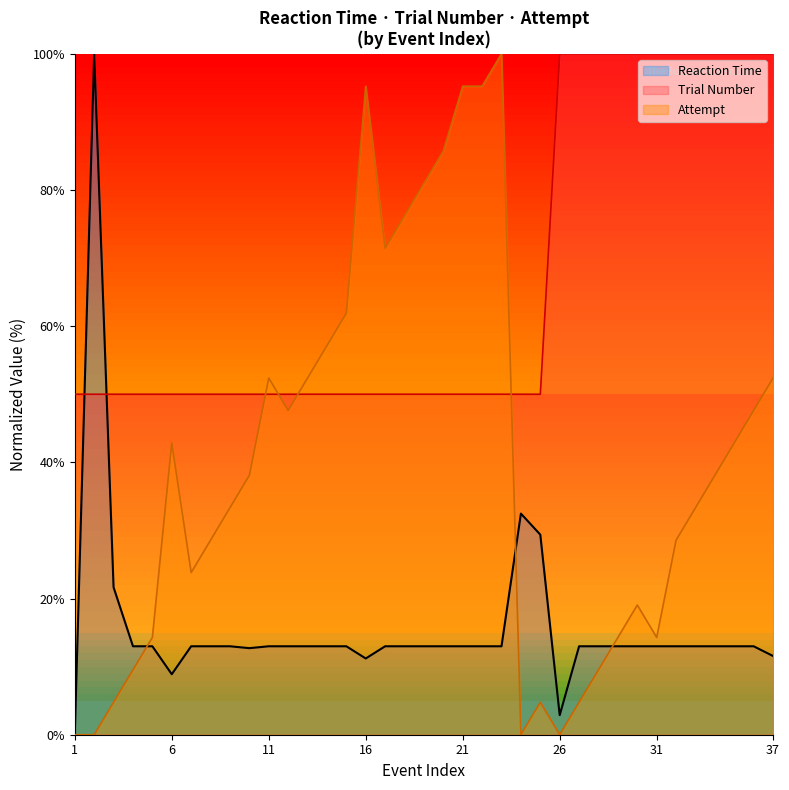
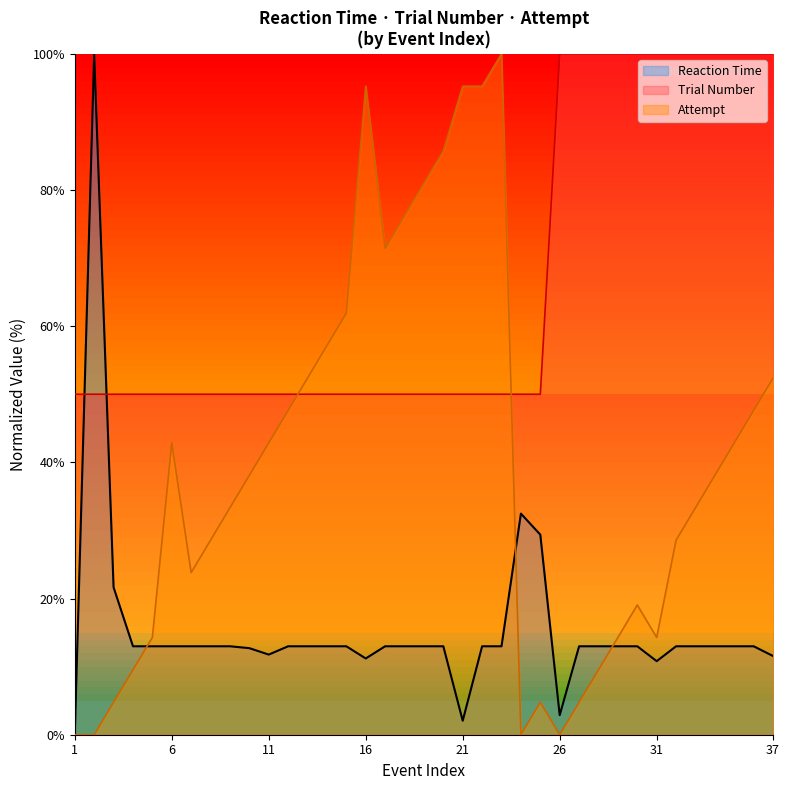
  {
    "Reaction Time": {
-     "6": "9%",
-     "11": "13%",
+     "6": "13%",
+     "11": "12%",
      "16": "11%",
-     "21": "13%",
+     "21": "2%",
      "26": "3%",
-     "31": "13%",
+     "31": "11%",
      "37": "12%"
    },
    "Trial Number": {
      "1": "50%",
      "6": "50%",
      "11": "50%",
      "16": "50%",
      "21": "50%",
      "26": "100%",
      "31": "100%",
      "37": "100%"
    },
    "Attempt": {
      "6": "43%",
-     "11": "52%",
+     "11": "43%",
      "16": "95%",
      "21": "95%",
      "26": "0%",
      "31": "14%",
      "37": "52%"
    }
  }
